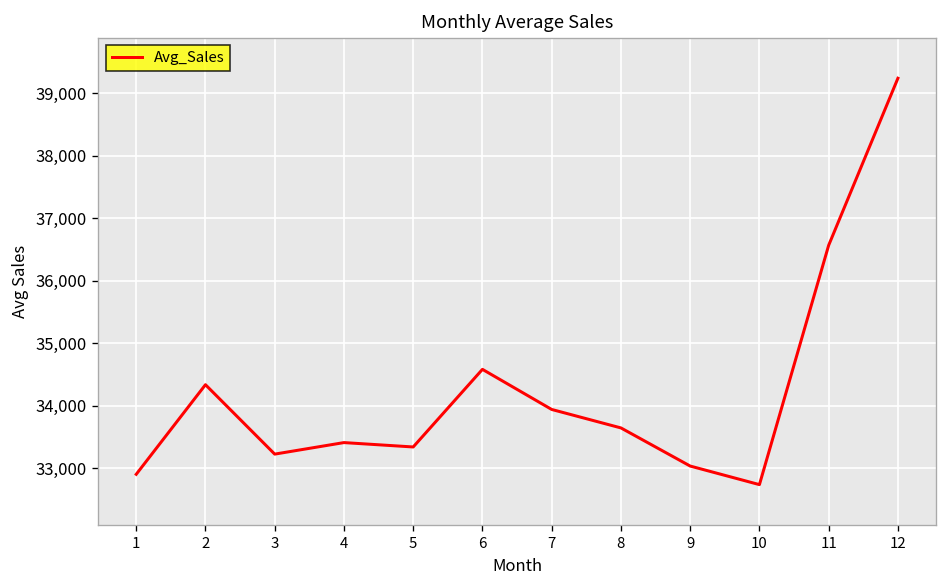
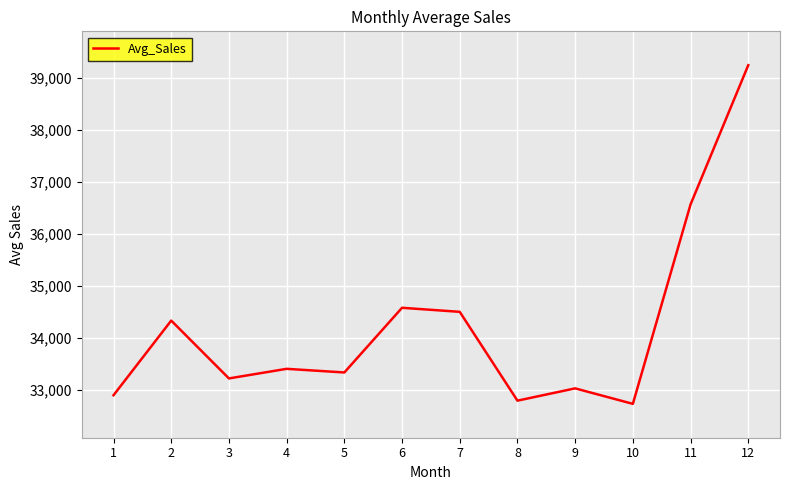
  {
    "1": "32,900",
    "2": "34,300",
    "3": "33,200",
    "4": "33,400",
    "5": "33,300",
    "6": "34,600",
-   "7": "33,900",
-   "8": "33,600",
+   "7": "34,500",
+   "8": "32,800",
    "9": "33,000",
    "10": "32,700",
    "11": "36,600",
    "12": "39,200"
  }
